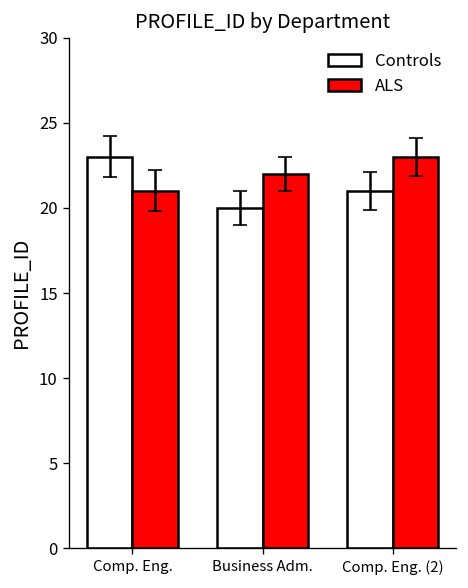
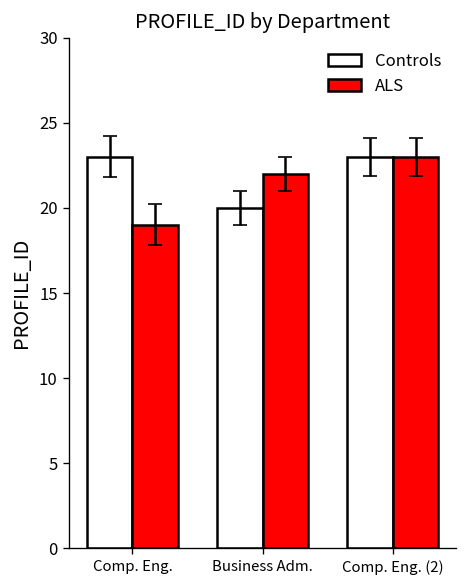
  {
    "Controls": {
      "Comp. Eng.": 23,
      "Business Adm.": 20,
-     "Comp. Eng. (2)": 21
+     "Comp. Eng. (2)": 23
    },
    "ALS": {
-     "Comp. Eng.": 21,
+     "Comp. Eng.": 19,
      "Business Adm.": 22,
      "Comp. Eng. (2)": 23
    }
  }
